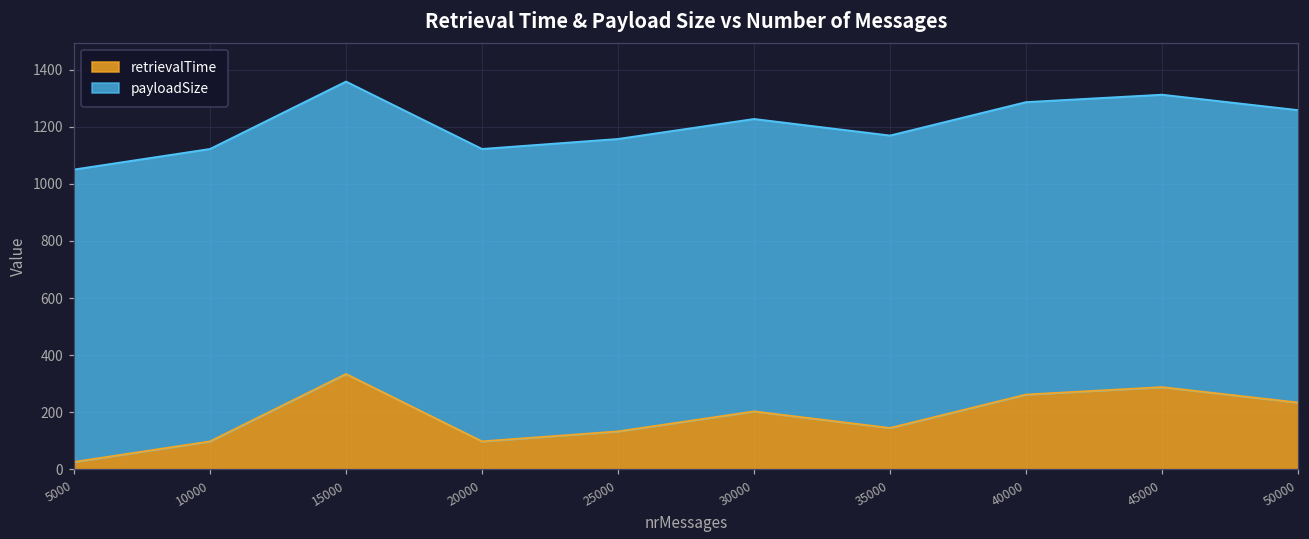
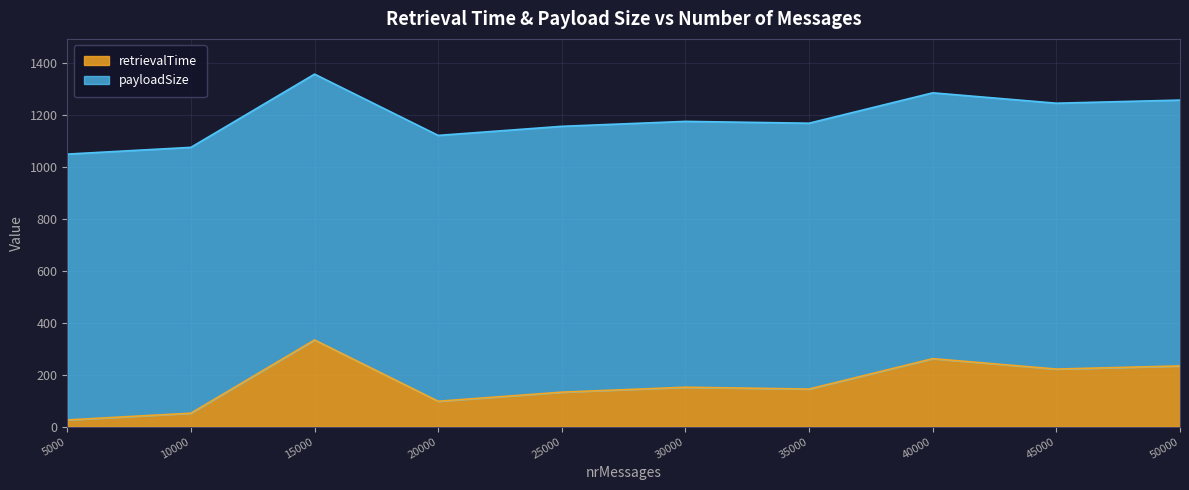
  {
    "retrievalTime": {
      "5000": 30,
-     "10000": 100,
+     "10000": 50,
      "15000": 330,
      "20000": 100,
      "25000": 130,
-     "30000": 200,
+     "30000": 150,
      "35000": 150,
      "40000": 260,
-     "45000": 290,
+     "45000": 220,
      "50000": 230
    },
    "payloadSize": {
      "5000": 1020,
      "10000": 1020,
      "15000": 1020,
      "20000": 1020,
      "25000": 1020,
      "30000": 1020,
      "35000": 1020,
      "40000": 1020,
      "45000": 1020,
      "50000": 1020
    }
  }
